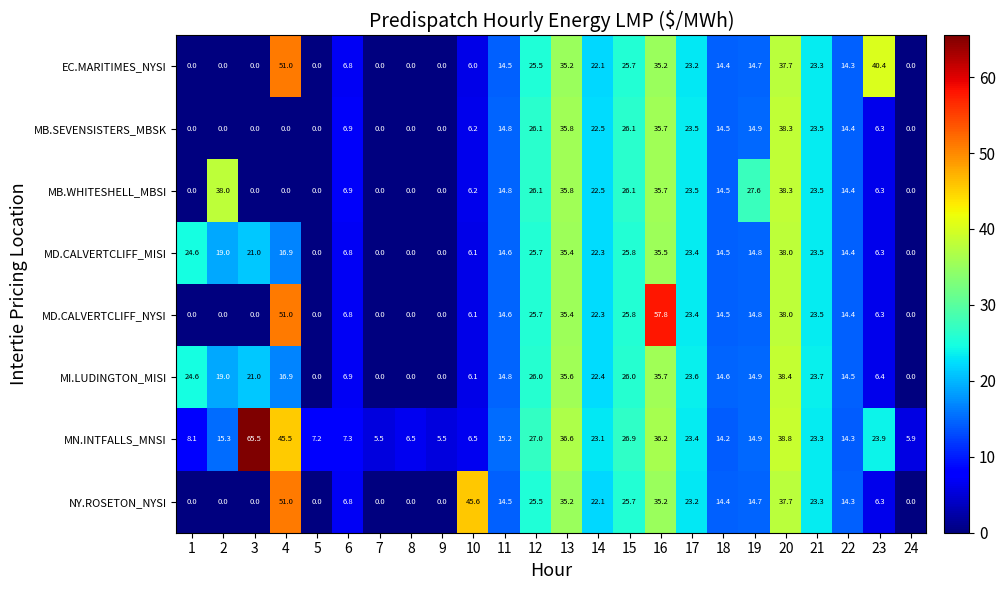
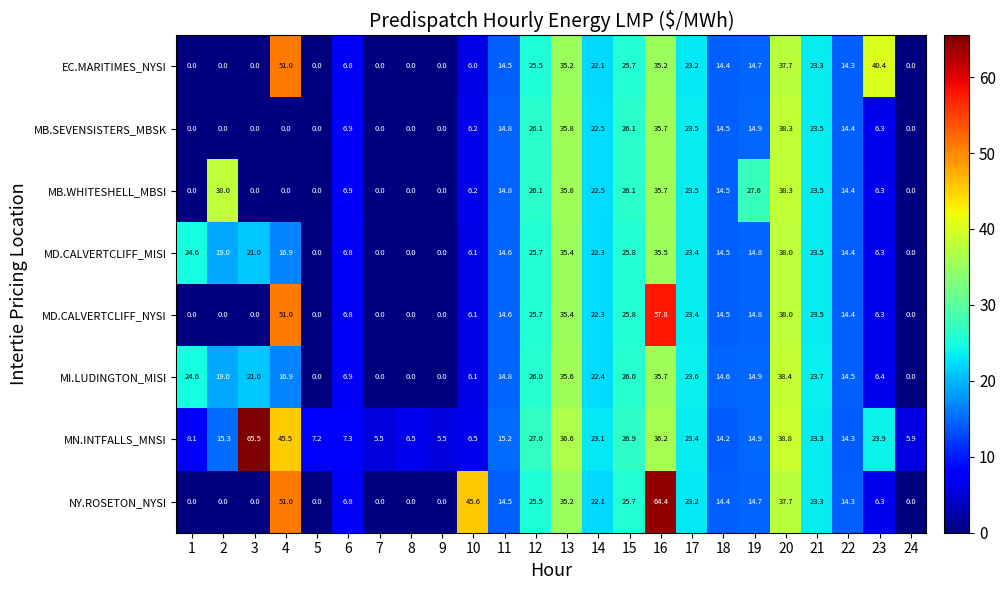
  {
    "EC.MARITIMES_NYSI": {
      "1": 0.0,
      "2": 0.0,
      "3": 0.0,
      "4": 51.0,
      "5": 0.0,
      "6": 6.8,
      "7": 0.0,
      "8": 0.0,
      "9": 0.0,
      "10": 6.0,
      "11": 14.5,
      "12": 25.5,
      "13": 35.2,
      "14": 22.1,
      "15": 25.7,
      "16": 35.2,
      "17": 23.2,
      "18": 14.4,
      "19": 14.7,
      "20": 37.7,
      "21": 23.3,
      "22": 14.3,
      "23": 40.4,
      "24": 0.0
    },
    "MB.SEVENSISTERS_MBSK": {
      "1": 0.0,
      "2": 0.0,
      "3": 0.0,
      "4": 0.0,
      "5": 0.0,
      "6": 6.9,
      "7": 0.0,
      "8": 0.0,
      "9": 0.0,
      "10": 6.2,
      "11": 14.8,
      "12": 26.1,
      "13": 35.8,
      "14": 22.5,
      "15": 26.1,
      "16": 35.7,
      "17": 23.5,
      "18": 14.5,
      "19": 14.9,
      "20": 38.3,
      "21": 23.5,
      "22": 14.4,
      "23": 6.3,
      "24": 0.0
    },
    "MB.WHITESHELL_MBSI": {
      "1": 0.0,
      "2": 38.0,
      "3": 0.0,
      "4": 0.0,
      "5": 0.0,
      "6": 6.9,
      "7": 0.0,
      "8": 0.0,
      "9": 0.0,
      "10": 6.2,
      "11": 14.8,
      "12": 26.1,
      "13": 35.8,
      "14": 22.5,
      "15": 26.1,
      "16": 35.7,
      "17": 23.5,
      "18": 14.5,
      "19": 27.6,
      "20": 38.3,
      "21": 23.5,
      "22": 14.4,
      "23": 6.3,
      "24": 0.0
    },
    "MD.CALVERTCLIFF_MISI": {
      "1": 24.6,
      "2": 19.0,
      "3": 21.0,
      "4": 16.9,
      "5": 0.0,
      "6": 6.8,
      "7": 0.0,
      "8": 0.0,
      "9": 0.0,
      "10": 6.1,
      "11": 14.6,
      "12": 25.7,
      "13": 35.4,
      "14": 22.3,
      "15": 25.8,
      "16": 35.5,
      "17": 23.4,
      "18": 14.5,
      "19": 14.8,
      "20": 38.0,
      "21": 23.5,
      "22": 14.4,
      "23": 6.3,
      "24": 0.0
    },
    "MD.CALVERTCLIFF_NYSI": {
      "1": 0.0,
      "2": 0.0,
      "3": 0.0,
      "4": 51.0,
      "5": 0.0,
      "6": 6.8,
      "7": 0.0,
      "8": 0.0,
      "9": 0.0,
      "10": 6.1,
      "11": 14.6,
      "12": 25.7,
      "13": 35.4,
      "14": 22.3,
      "15": 25.8,
      "16": 57.8,
      "17": 23.4,
      "18": 14.5,
      "19": 14.8,
      "20": 38.0,
      "21": 23.5,
      "22": 14.4,
      "23": 6.3,
      "24": 0.0
    },
    "MI.LUDINGTON_MISI": {
      "1": 24.6,
      "2": 19.0,
      "3": 21.0,
      "4": 16.9,
      "5": 0.0,
      "6": 6.9,
      "7": 0.0,
      "8": 0.0,
      "9": 0.0,
      "10": 6.1,
      "11": 14.8,
      "12": 26.0,
      "13": 35.6,
      "14": 22.4,
      "15": 26.0,
      "16": 35.7,
      "17": 23.6,
      "18": 14.6,
      "19": 14.9,
      "20": 38.4,
      "21": 23.7,
      "22": 14.5,
      "23": 6.4,
      "24": 0.0
    },
    "MN.INTFALLS_MNSI": {
      "1": 8.1,
      "2": 15.3,
      "3": 65.5,
      "4": 45.5,
      "5": 7.2,
      "6": 7.3,
      "7": 5.5,
      "8": 6.5,
      "9": 5.5,
      "10": 6.5,
      "11": 15.2,
      "12": 27.0,
      "13": 36.6,
      "14": 23.1,
      "15": 26.9,
      "16": 36.2,
      "17": 23.4,
      "18": 14.2,
      "19": 14.9,
      "20": 38.8,
      "21": 23.3,
      "22": 14.3,
      "23": 23.9,
      "24": 5.9
    },
    "NY.ROSETON_NYSI": {
      "1": 0.0,
      "2": 0.0,
      "3": 0.0,
      "4": 51.0,
      "5": 0.0,
      "6": 6.8,
      "7": 0.0,
      "8": 0.0,
      "9": 0.0,
      "10": 45.6,
      "11": 14.5,
      "12": 25.5,
      "13": 35.2,
      "14": 22.1,
      "15": 25.7,
-     "16": 35.2,
+     "16": 64.4,
      "17": 23.2,
      "18": 14.4,
      "19": 14.7,
      "20": 37.7,
      "21": 23.3,
      "22": 14.3,
      "23": 6.3,
      "24": 0.0
    }
  }
